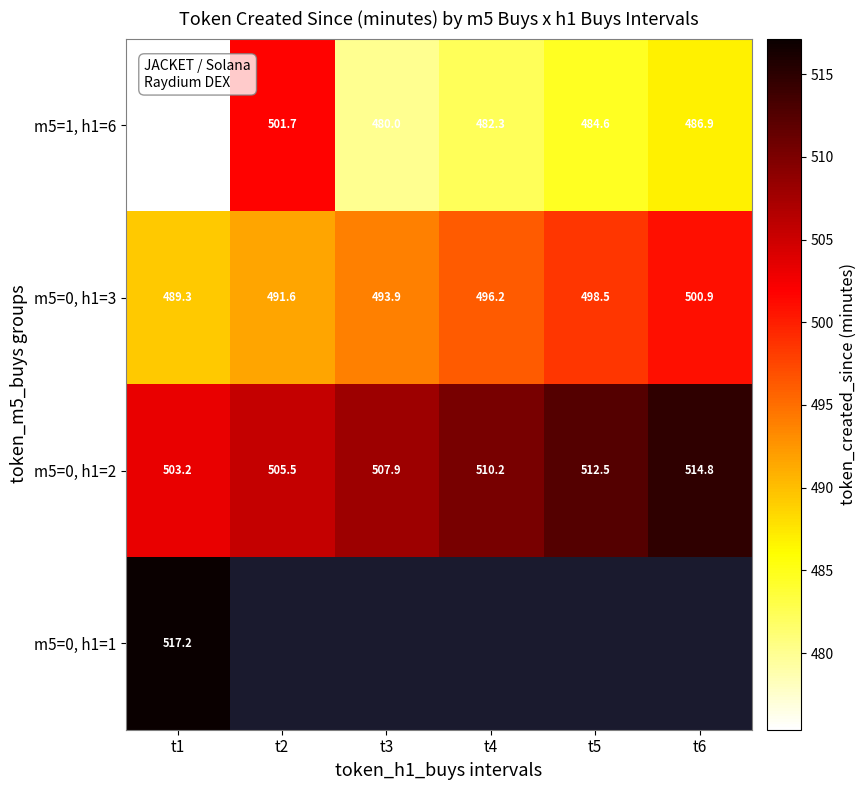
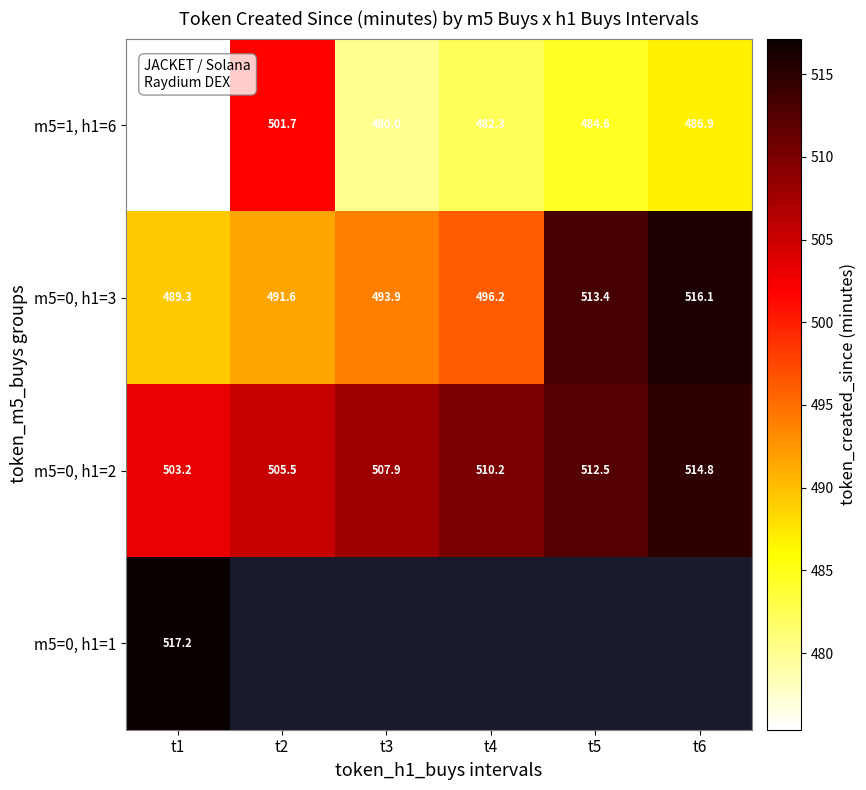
  {
    "m5=1, h1=6": {
      "t2": 501.7,
      "t3": 480.0,
      "t4": 482.3,
      "t5": 484.6,
      "t6": 486.9
    },
    "m5=0, h1=3": {
      "t1": 489.3,
      "t2": 491.6,
      "t3": 493.9,
      "t4": 496.2,
-     "t5": 498.5,
-     "t6": 500.9
+     "t5": 513.4,
+     "t6": 516.1
    },
    "m5=0, h1=2": {
      "t1": 503.2,
      "t2": 505.5,
      "t3": 507.9,
      "t4": 510.2,
      "t5": 512.5,
      "t6": 514.8
    },
    "m5=0, h1=1": {
      "t1": 517.2
    }
  }
